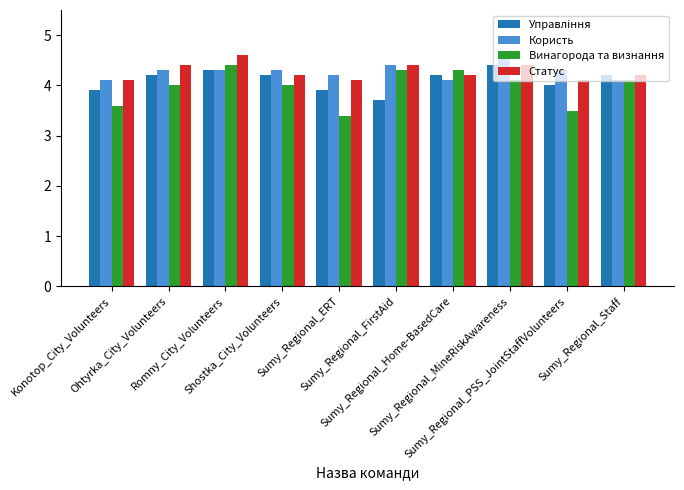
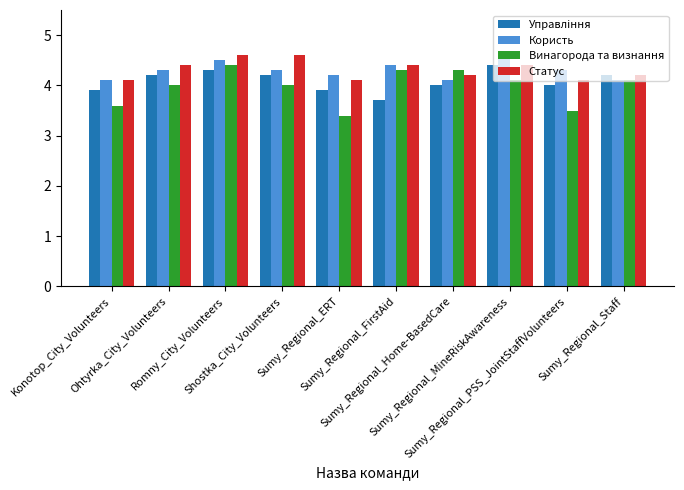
  {
    "Управління": {
      "Konotop_City_Volunteers": 3.9,
      "Ohtyrka_City_Volunteers": 4.2,
      "Romny_City_Volunteers": 4.3,
      "Shostka_City_Volunteers": 4.2,
      "Sumy_Regional_ERT": 3.9,
      "Sumy_Regional_FirstAid": 3.7,
-     "Sumy_Regional_Home-BasedCare": 4.2,
+     "Sumy_Regional_Home-BasedCare": 4.0,
      "Sumy_Regional_MineRiskAwareness": 4.4,
      "Sumy_Regional_PSS_JointStaffVolunteers": 4.0
    },
    "Користь": {
      "Konotop_City_Volunteers": 4.1,
      "Ohtyrka_City_Volunteers": 4.3,
-     "Romny_City_Volunteers": 4.3,
+     "Romny_City_Volunteers": 4.5,
      "Shostka_City_Volunteers": 4.3,
      "Sumy_Regional_ERT": 4.2,
      "Sumy_Regional_FirstAid": 4.4,
      "Sumy_Regional_Home-BasedCare": 4.1
    },
    "Винагорода та визнання": {
      "Konotop_City_Volunteers": 3.6,
      "Ohtyrka_City_Volunteers": 4.0,
      "Romny_City_Volunteers": 4.4,
      "Shostka_City_Volunteers": 4.0,
      "Sumy_Regional_ERT": 3.4,
      "Sumy_Regional_FirstAid": 4.3,
      "Sumy_Regional_Home-BasedCare": 4.3,
      "Sumy_Regional_PSS_JointStaffVolunteers": 3.5
    },
    "Статус": {
      "Konotop_City_Volunteers": 4.1,
      "Ohtyrka_City_Volunteers": 4.4,
      "Romny_City_Volunteers": 4.6,
-     "Shostka_City_Volunteers": 4.2,
+     "Shostka_City_Volunteers": 4.6,
      "Sumy_Regional_ERT": 4.1,
      "Sumy_Regional_FirstAid": 4.4,
      "Sumy_Regional_Home-BasedCare": 4.2
    }
  }
